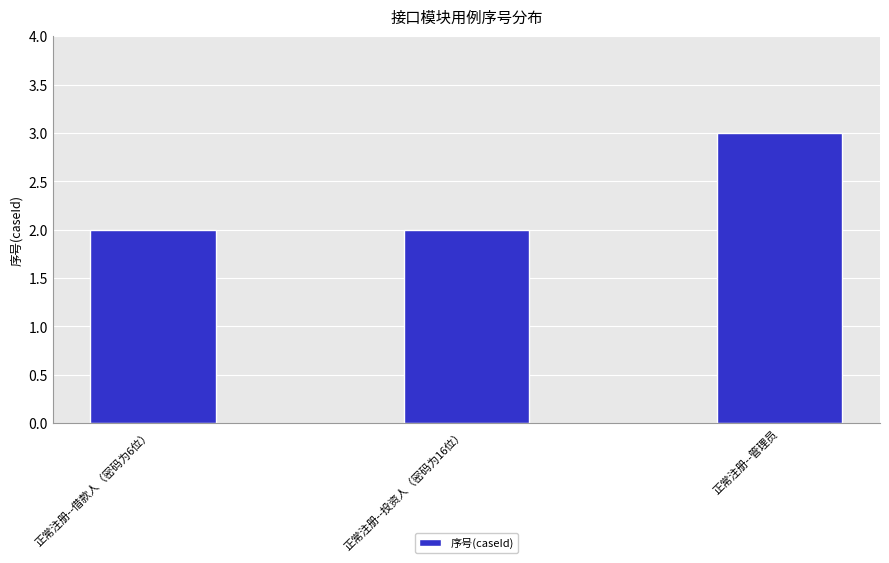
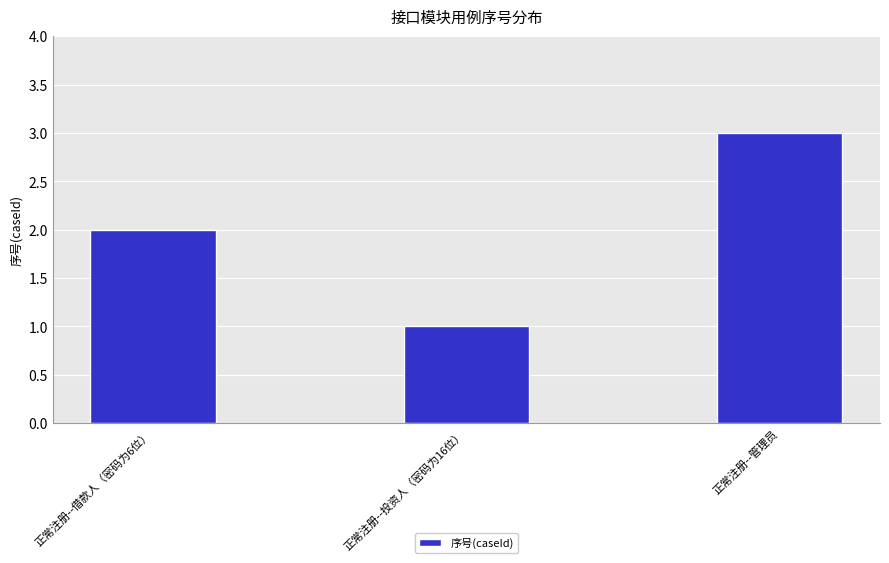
  {
    "正常注册--借款人（密码为6位）": 2,
-   "正常注册--投资人（密码为16位）": 2,
+   "正常注册--投资人（密码为16位）": 1,
    "正常注册--管理员": 3
  }
